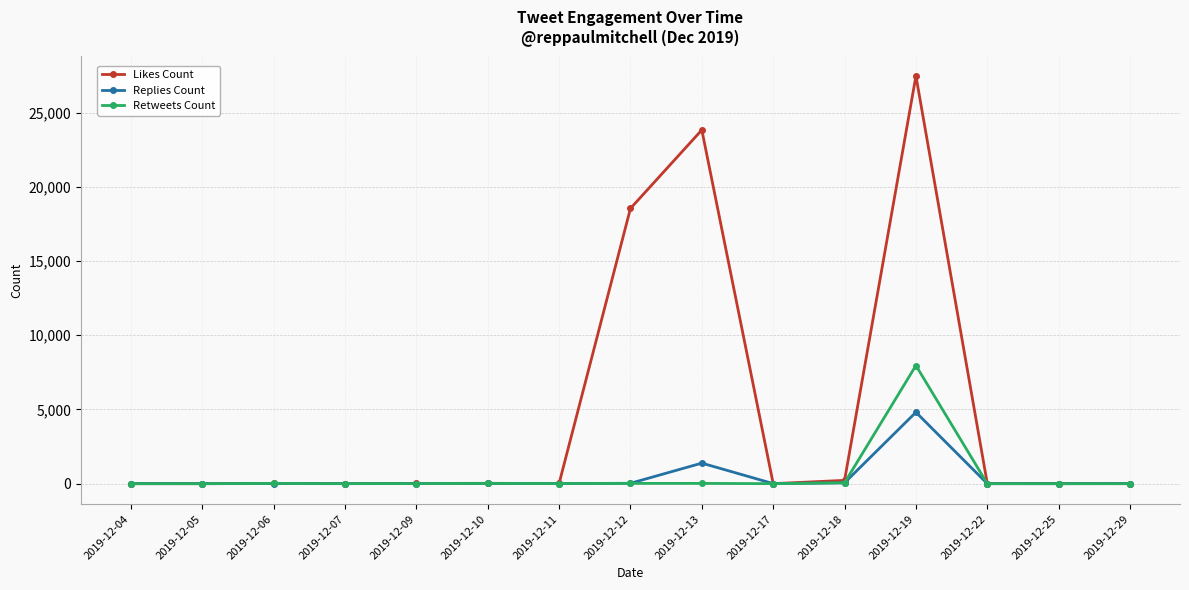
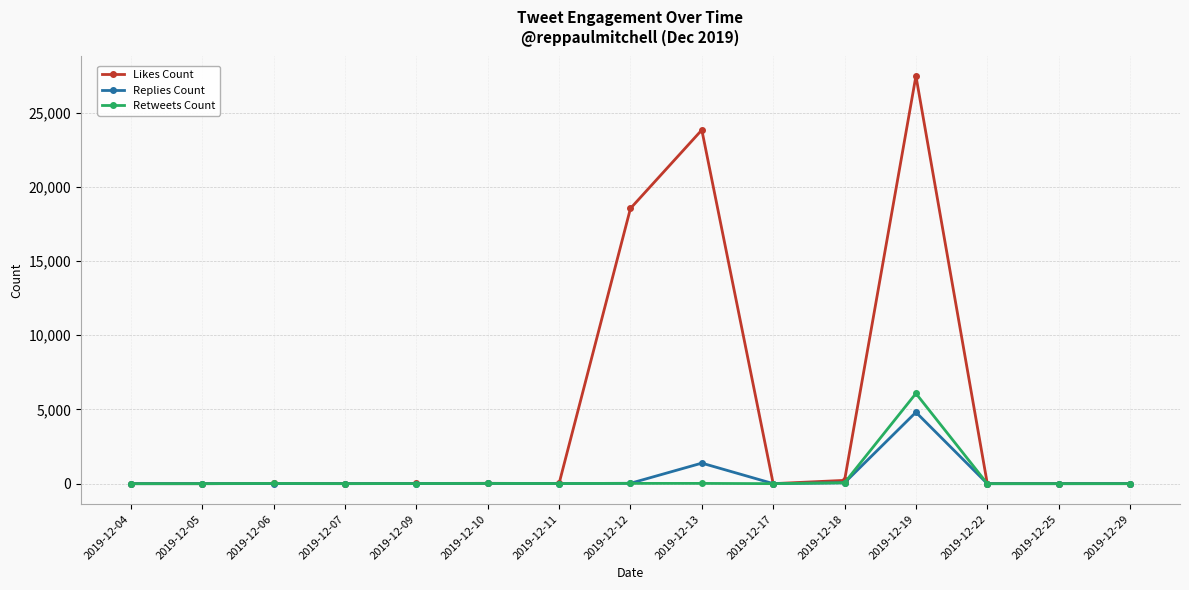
  {
    "Likes Count": {
      "2019-12-12": "18,500",
      "2019-12-13": "23,800",
      "2019-12-19": "27,500"
    },
    "Replies Count": {
      "2019-12-13": "1,400",
      "2019-12-19": "4,800"
    },
    "Retweets Count": {
      "2019-12-13": "0",
-     "2019-12-19": "8,000"
+     "2019-12-19": "6,100"
    }
  }
